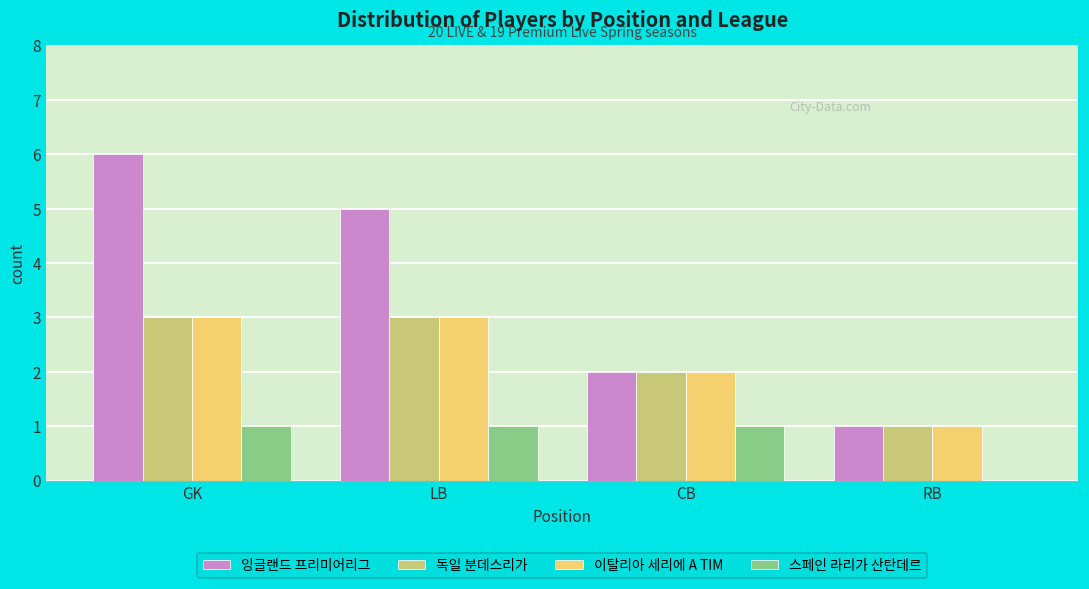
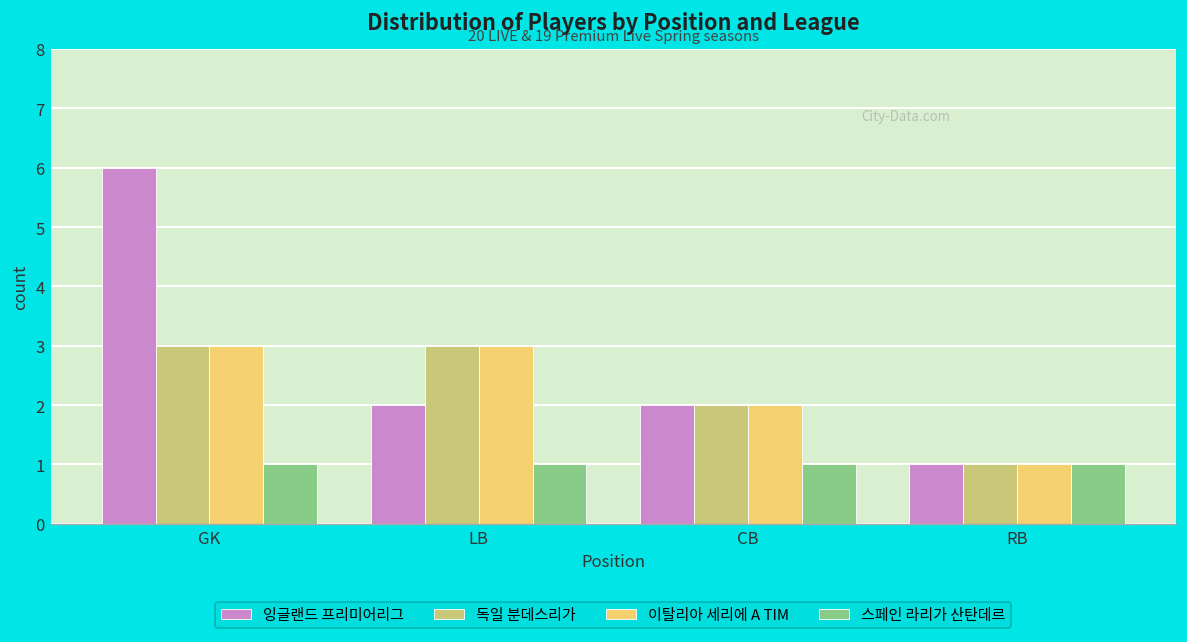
  {
    "잉글랜드 프리미어리그": {
      "GK": 6,
-     "LB": 5,
+     "LB": 2,
      "CB": 2,
      "RB": 1
    },
    "스페인 라리가 산탄데르": {
      "GK": 1,
      "LB": 1,
      "CB": 1,
-     "RB": 0
+     "RB": 1
    }
  }
